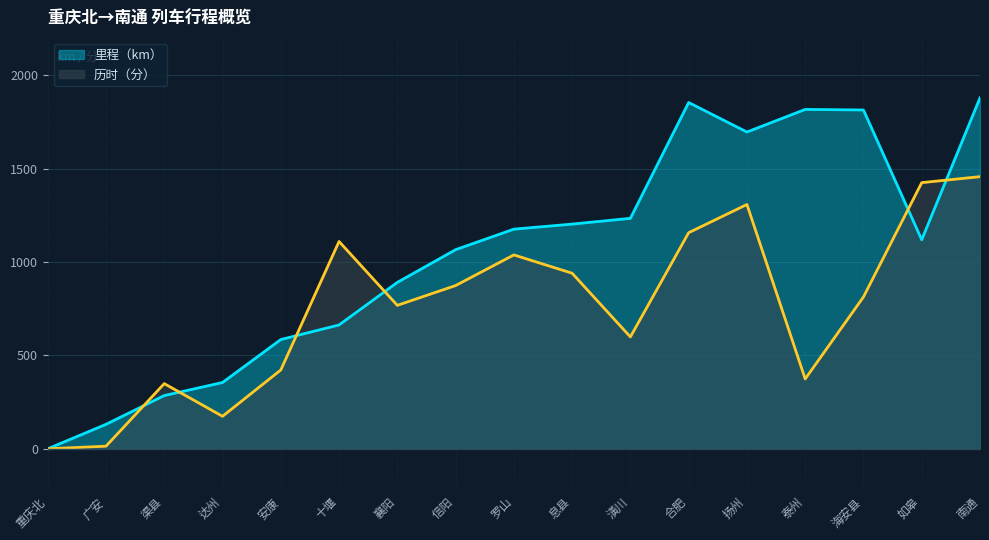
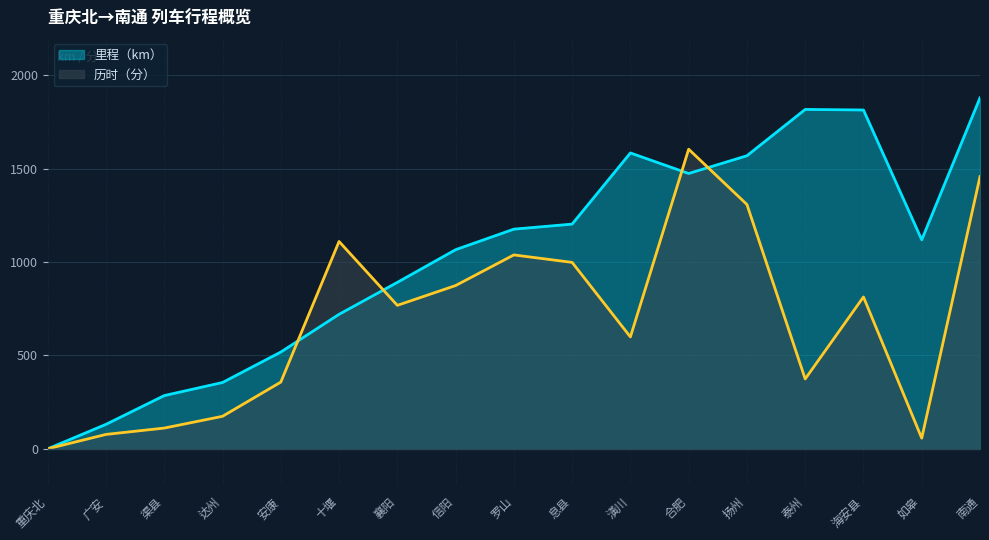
  {
    "里程（km）": {
      "广安": 130,
      "渠县": 290,
      "达州": 360,
-     "安康": 590,
-     "十堰": 660,
+     "安康": 520,
+     "十堰": 720,
      "襄阳": 890,
      "信阳": 1070,
      "罗山": 1180,
      "息县": 1200,
-     "潢川": 1230,
-     "合肥": 1850,
-     "扬州": 1700,
+     "潢川": 1580,
+     "合肥": 1470,
+     "扬州": 1570,
      "泰州": 1820,
      "海安县": 1810,
      "如皋": 1120,
      "南通": 1880
    },
    "历时（分）": {
-     "广安": 10,
-     "渠县": 350,
+     "广安": 80,
+     "渠县": 110,
      "达州": 170,
-     "安康": 420,
+     "安康": 360,
      "十堰": 1110,
      "襄阳": 770,
      "信阳": 870,
      "罗山": 1040,
-     "息县": 940,
+     "息县": 1000,
      "潢川": 600,
-     "合肥": 1160,
+     "合肥": 1600,
      "扬州": 1310,
      "泰州": 370,
      "海安县": 810,
-     "如皋": 1430,
+     "如皋": 60,
      "南通": 1460
    }
  }
